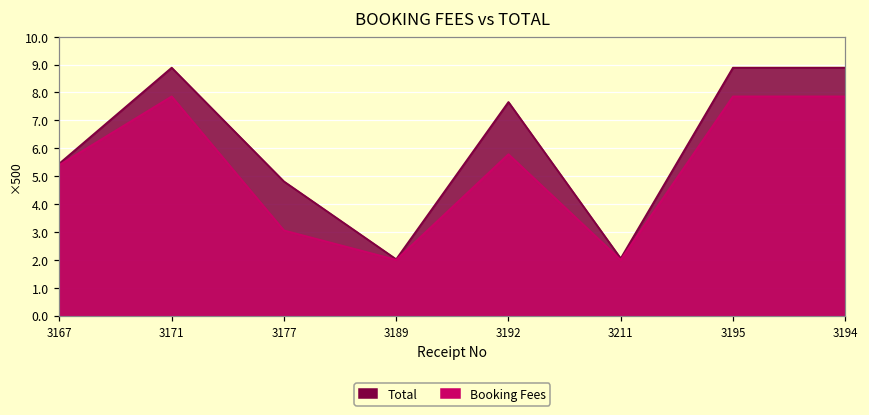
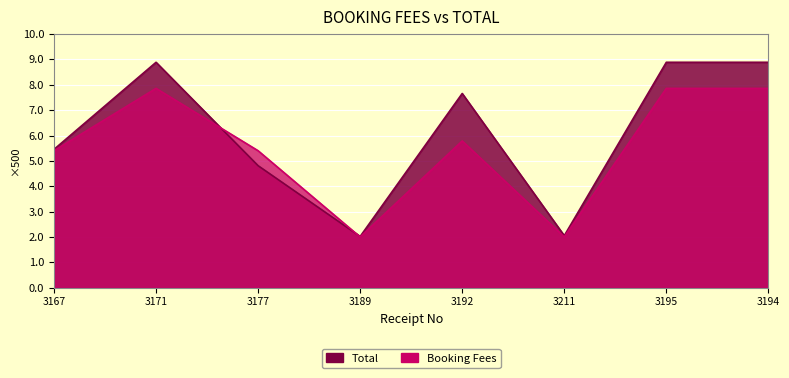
  {
    "Total": {
      "3171": 8.9,
      "3177": 4.8,
      "3192": 7.7,
      "3195": 8.9,
      "3194": 8.9
    },
    "Booking Fees": {
      "3171": 7.9,
-     "3177": 3.1,
+     "3177": 5.4,
      "3192": 5.8,
      "3195": 7.9,
      "3194": 7.9
    }
  }
